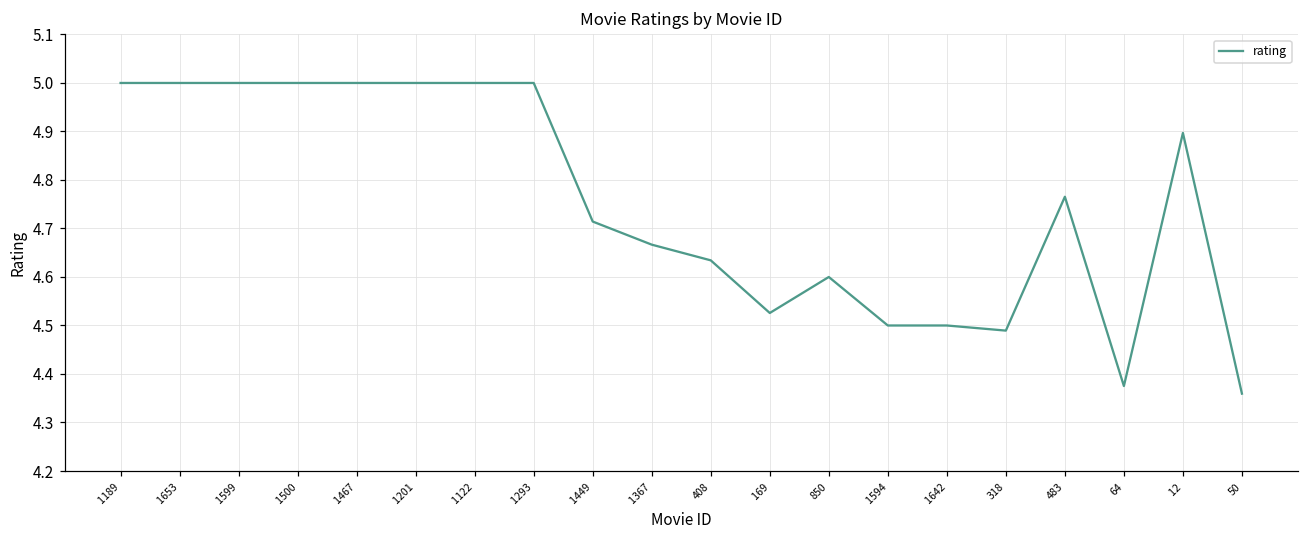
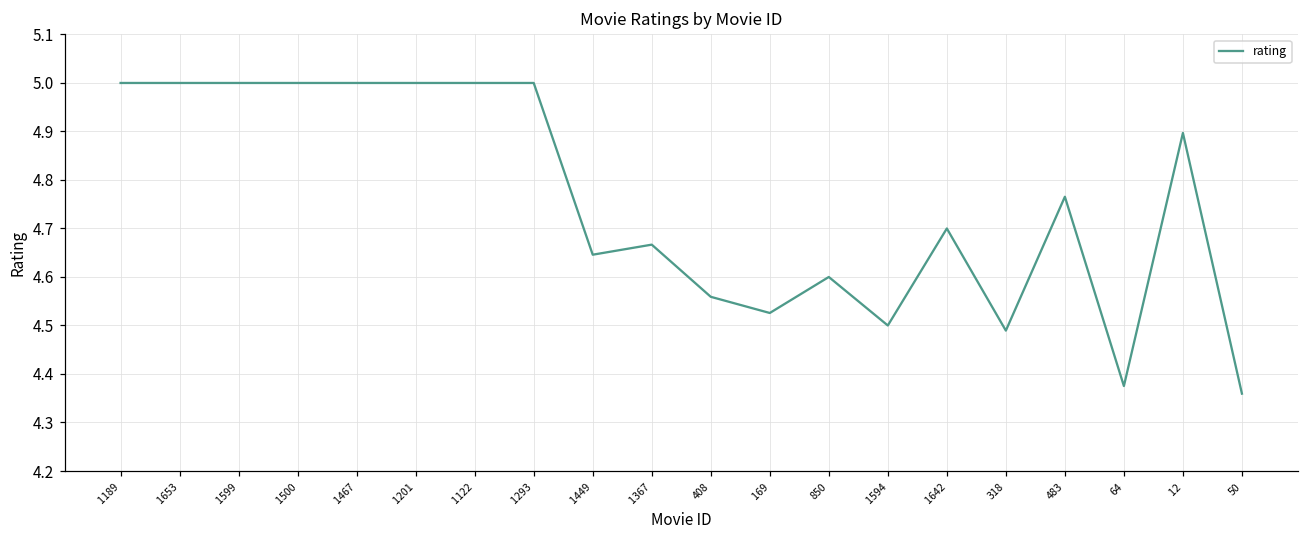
  {
    "1189": 5.00,
    "1653": 5.00,
    "1599": 5.00,
    "1500": 5.00,
    "1467": 5.00,
    "1201": 5.00,
    "1122": 5.00,
    "1293": 5.00,
-   "1449": 4.71,
+   "1449": 4.65,
    "1367": 4.67,
-   "408": 4.63,
+   "408": 4.56,
    "169": 4.53,
    "850": 4.60,
    "1594": 4.50,
-   "1642": 4.5,
+   "1642": 4.7,
    "318": 4.49,
    "483": 4.77,
    "64": 4.38,
    "12": 4.90,
    "50": 4.36
  }
